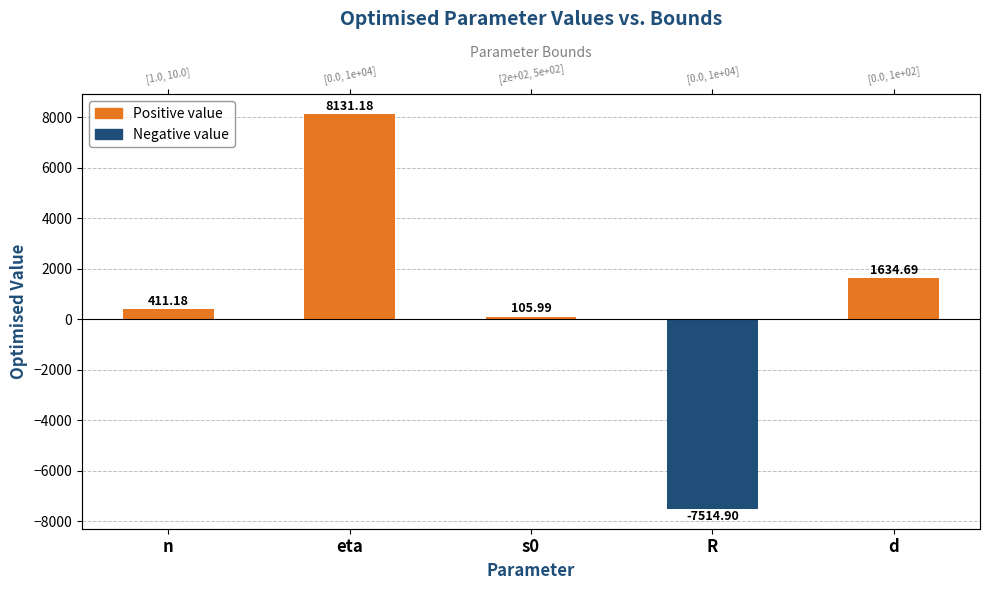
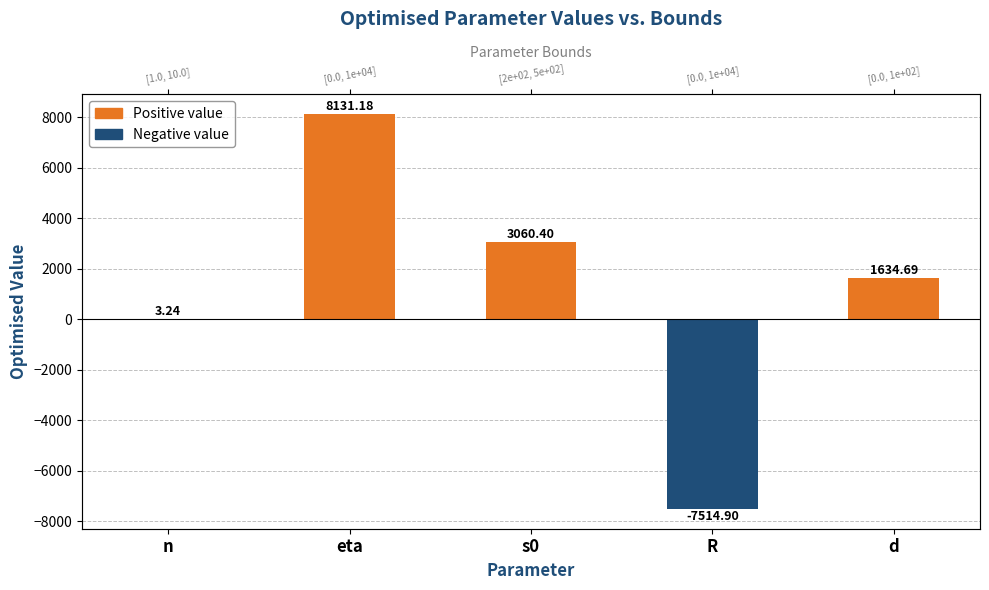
  {
-   "n": 411.18,
+   "n": 3.24,
    "eta": 8131.18,
-   "s0": 105.99,
+   "s0": 3060.40,
    "R": -7514.90,
    "d": 1634.69
  }
